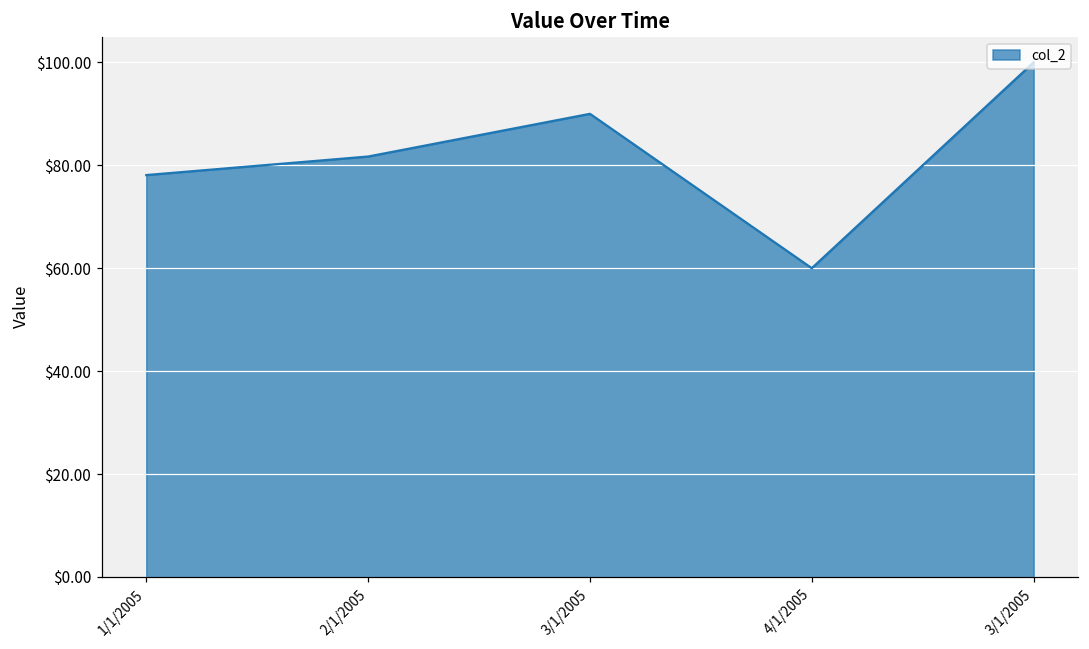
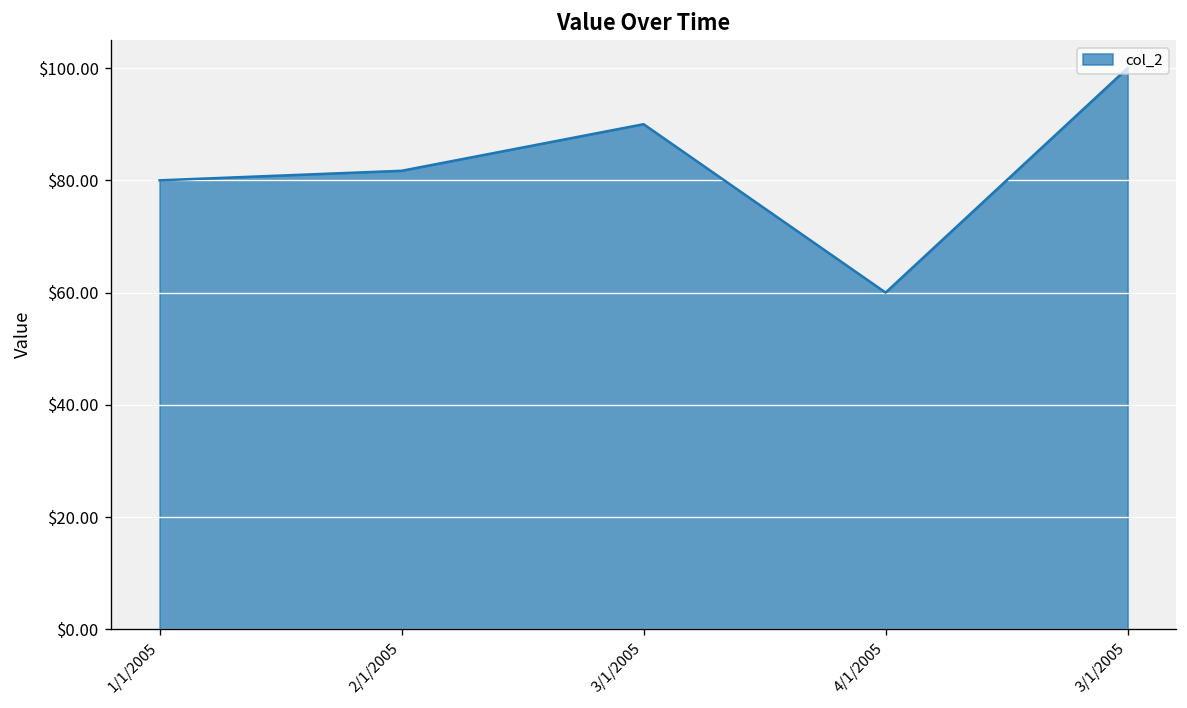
  {
-   "1/1/2005": "$78",
+   "1/1/2005": "$80",
    "2/1/2005": "$82",
    "4/1/2005": "$60"
  }
